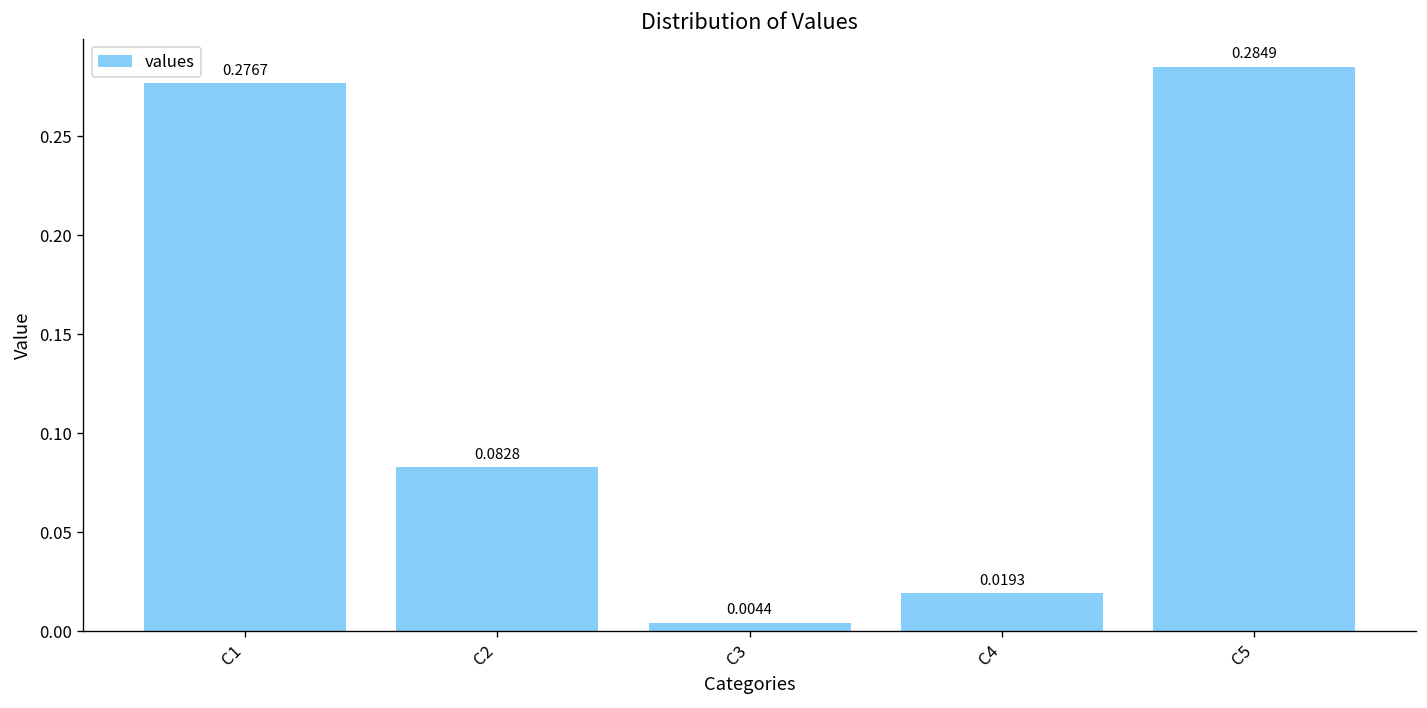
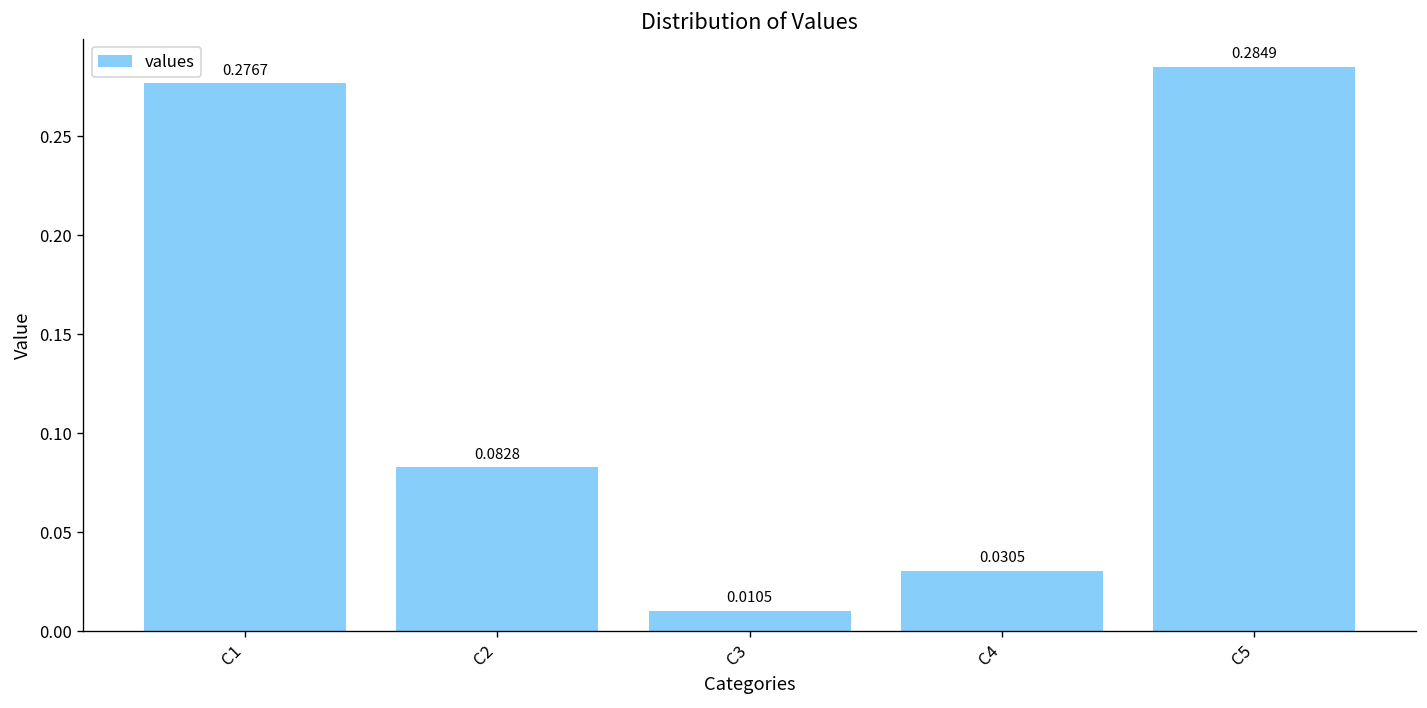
  {
    "C1": 0.2767,
    "C2": 0.0828,
-   "C3": 0.0044,
-   "C4": 0.0193,
+   "C3": 0.0105,
+   "C4": 0.0305,
    "C5": 0.2849
  }
